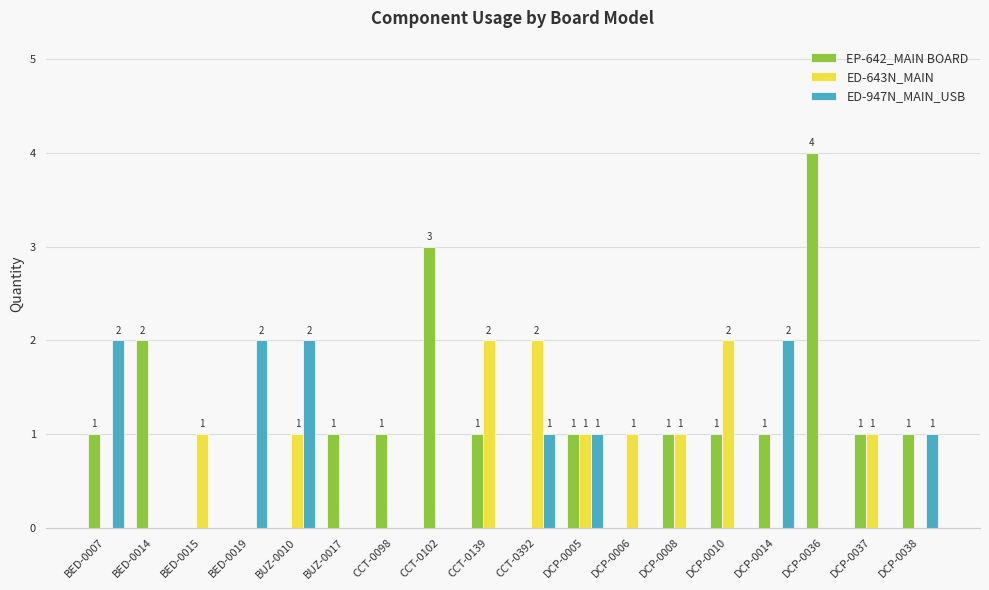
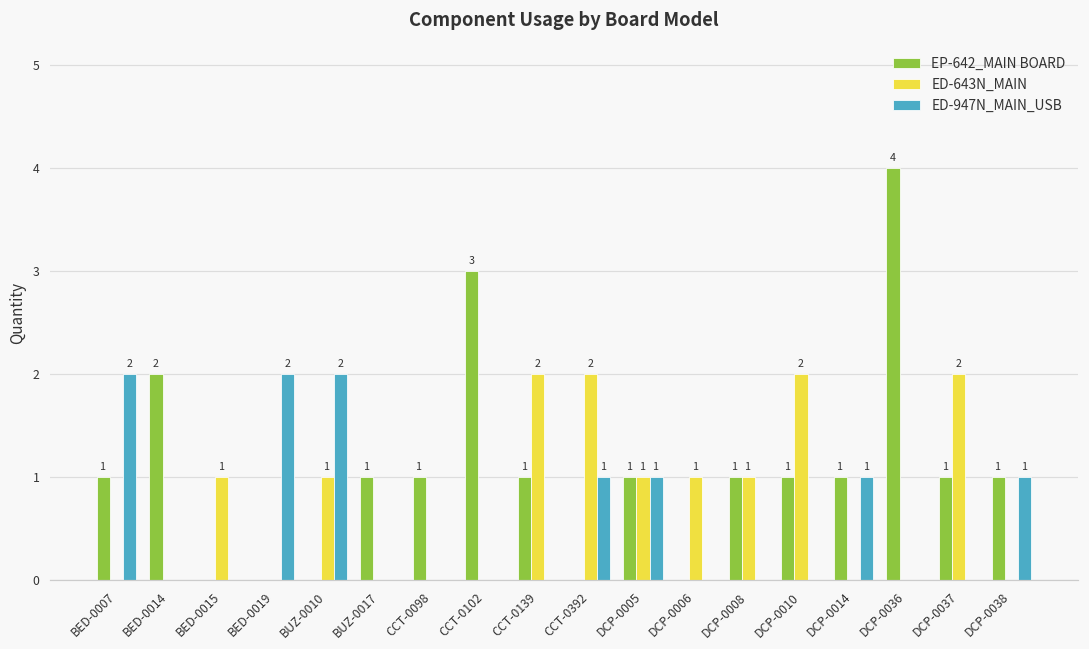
  {
    "EP-642_MAIN BOARD": {
      "BED-0007": 1,
      "BED-0014": 2,
      "BUZ-0017": 1,
      "CCT-0098": 1,
      "CCT-0102": 3,
      "CCT-0139": 1,
      "DCP-0005": 1,
      "DCP-0008": 1,
      "DCP-0010": 1,
      "DCP-0014": 1,
      "DCP-0036": 4,
      "DCP-0037": 1,
      "DCP-0038": 1
    },
    "ED-643N_MAIN": {
      "BED-0015": 1,
      "BUZ-0010": 1,
      "CCT-0139": 2,
      "CCT-0392": 2,
      "DCP-0005": 1,
      "DCP-0006": 1,
      "DCP-0008": 1,
      "DCP-0010": 2,
-     "DCP-0037": 1
+     "DCP-0037": 2
    },
    "ED-947N_MAIN_USB": {
      "BED-0007": 2,
      "BED-0019": 2,
      "BUZ-0010": 2,
      "CCT-0392": 1,
      "DCP-0005": 1,
-     "DCP-0014": 2,
+     "DCP-0014": 1,
      "DCP-0038": 1
    }
  }
